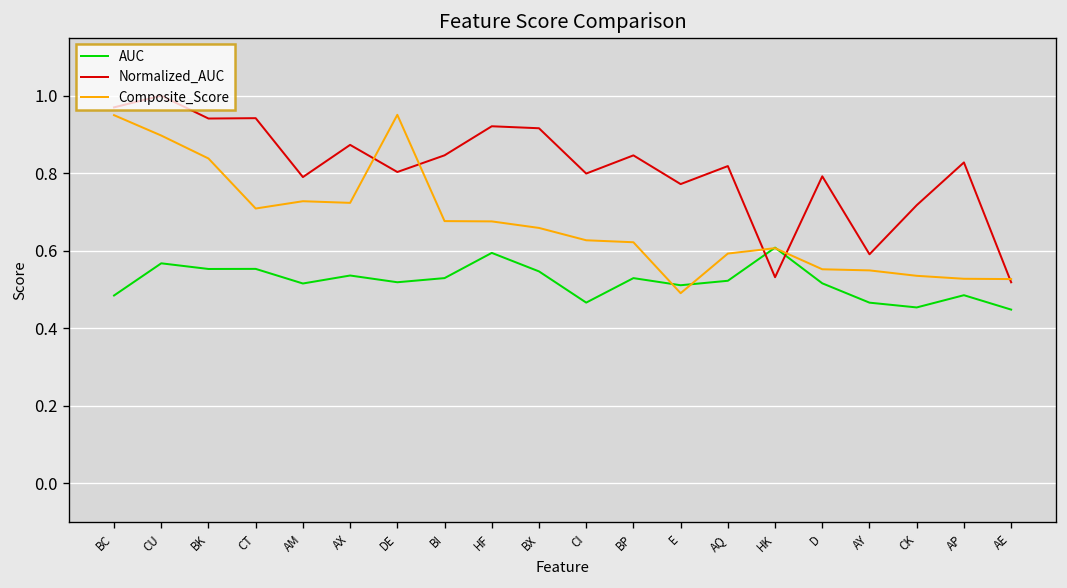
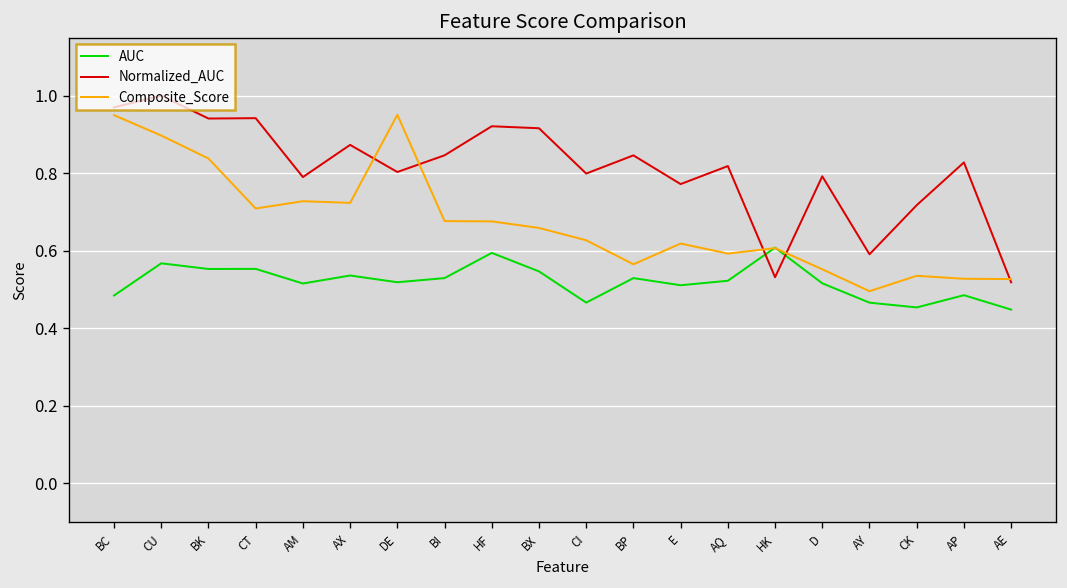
  {
    "AUC": {
      "BC": 0.48,
      "CU": 0.57,
      "BK": 0.55,
      "CT": 0.55,
      "AM": 0.52,
      "AX": 0.54,
      "DE": 0.52,
      "BI": 0.53,
      "HF": 0.59,
      "BX": 0.55,
      "CI": 0.47,
      "BP": 0.53,
      "E": 0.51,
      "AQ": 0.52,
      "D": 0.52,
      "AY": 0.47,
      "CK": 0.45,
      "AP": 0.48,
      "AE": 0.45
    },
    "Normalized_AUC": {
      "BC": 0.97,
      "BK": 0.94,
      "CT": 0.94,
      "AM": 0.79,
      "AX": 0.87,
      "DE": 0.80,
      "BI": 0.85,
      "HF": 0.92,
      "BX": 0.92,
      "CI": 0.80,
      "BP": 0.85,
      "E": 0.77,
      "AQ": 0.82,
      "HK": 0.53,
      "D": 0.79,
      "AY": 0.59,
      "CK": 0.72,
      "AP": 0.83,
      "AE": 0.52
    },
    "Composite_Score": {
      "BC": 0.95,
      "CU": 0.90,
      "BK": 0.84,
      "CT": 0.71,
      "AM": 0.73,
      "AX": 0.72,
      "DE": 0.95,
      "BI": 0.68,
      "HF": 0.68,
      "BX": 0.66,
      "CI": 0.63,
-     "BP": 0.62,
-     "E": 0.49,
+     "BP": 0.56,
+     "E": 0.62,
      "AQ": 0.59,
      "D": 0.55,
-     "AY": 0.55,
+     "AY": 0.50,
      "CK": 0.54,
      "AP": 0.53,
      "AE": 0.53
    }
  }
